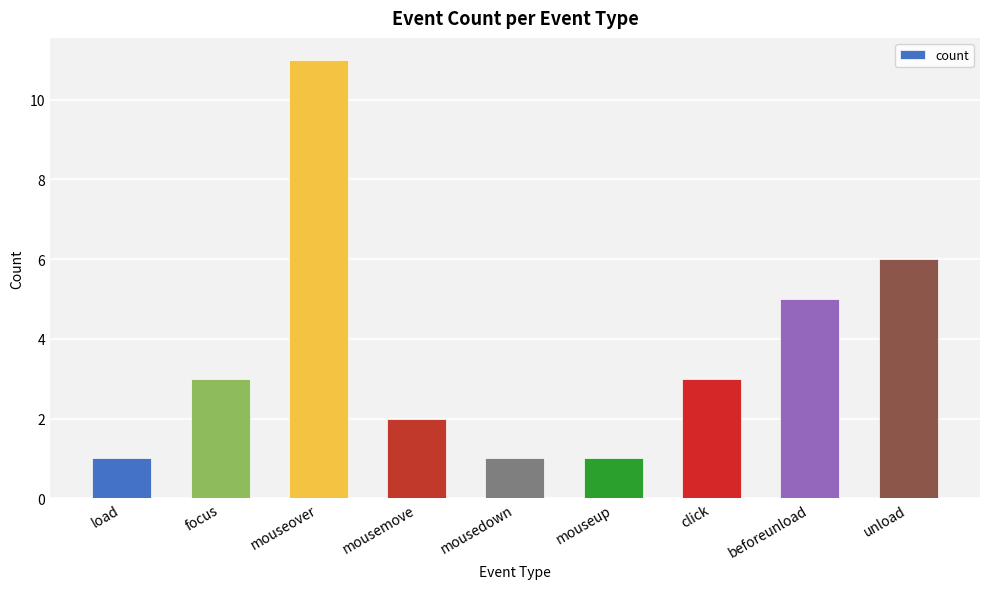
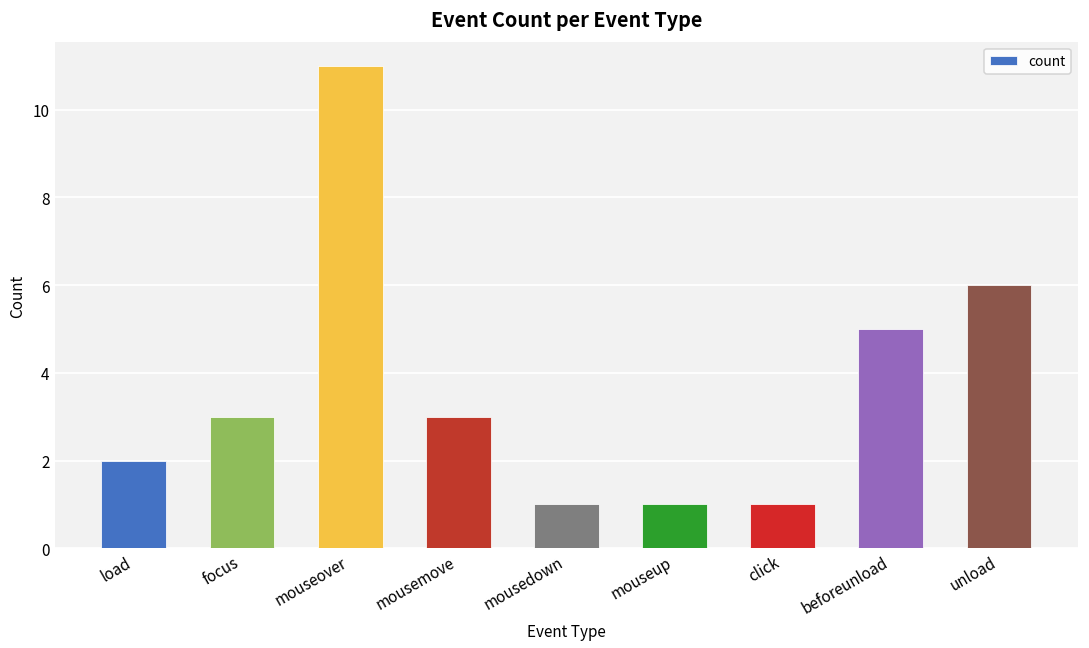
  {
-   "load": 1,
+   "load": 2,
    "focus": 3,
    "mouseover": 11,
-   "mousemove": 2,
+   "mousemove": 3,
    "mousedown": 1,
    "mouseup": 1,
-   "click": 3,
+   "click": 1,
    "beforeunload": 5,
    "unload": 6
  }
